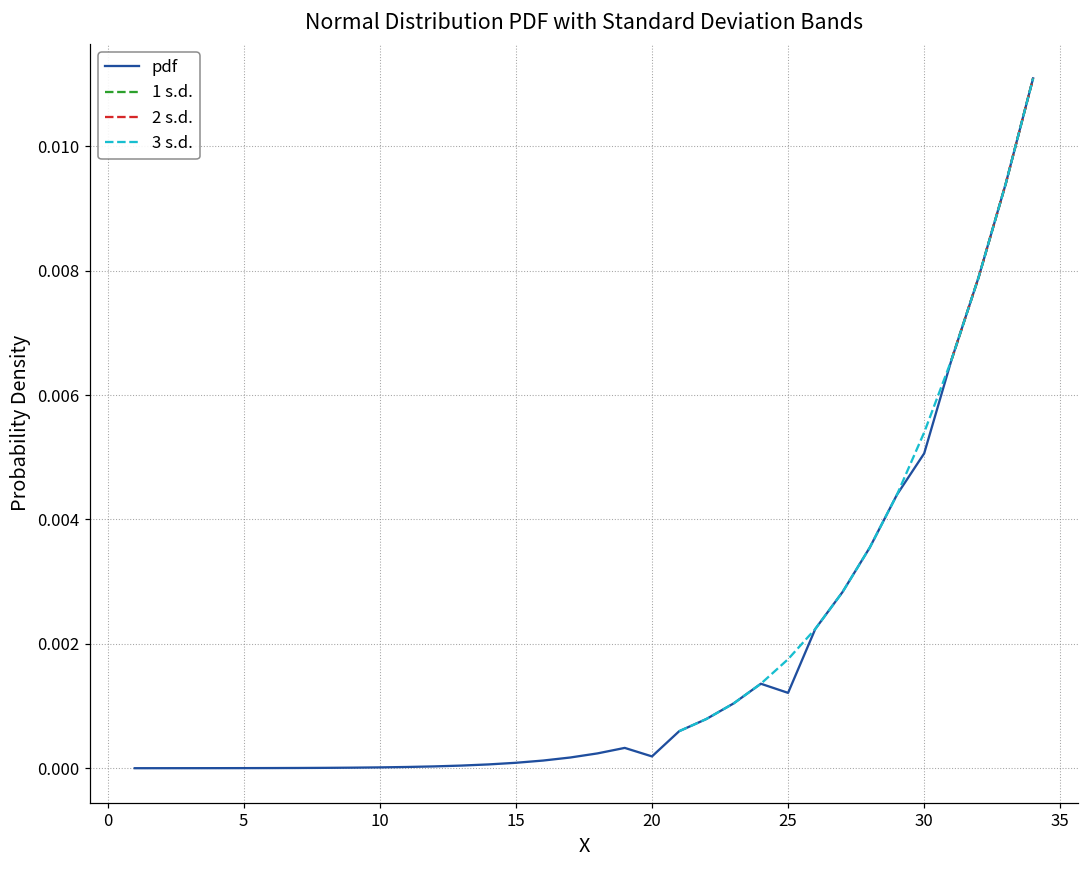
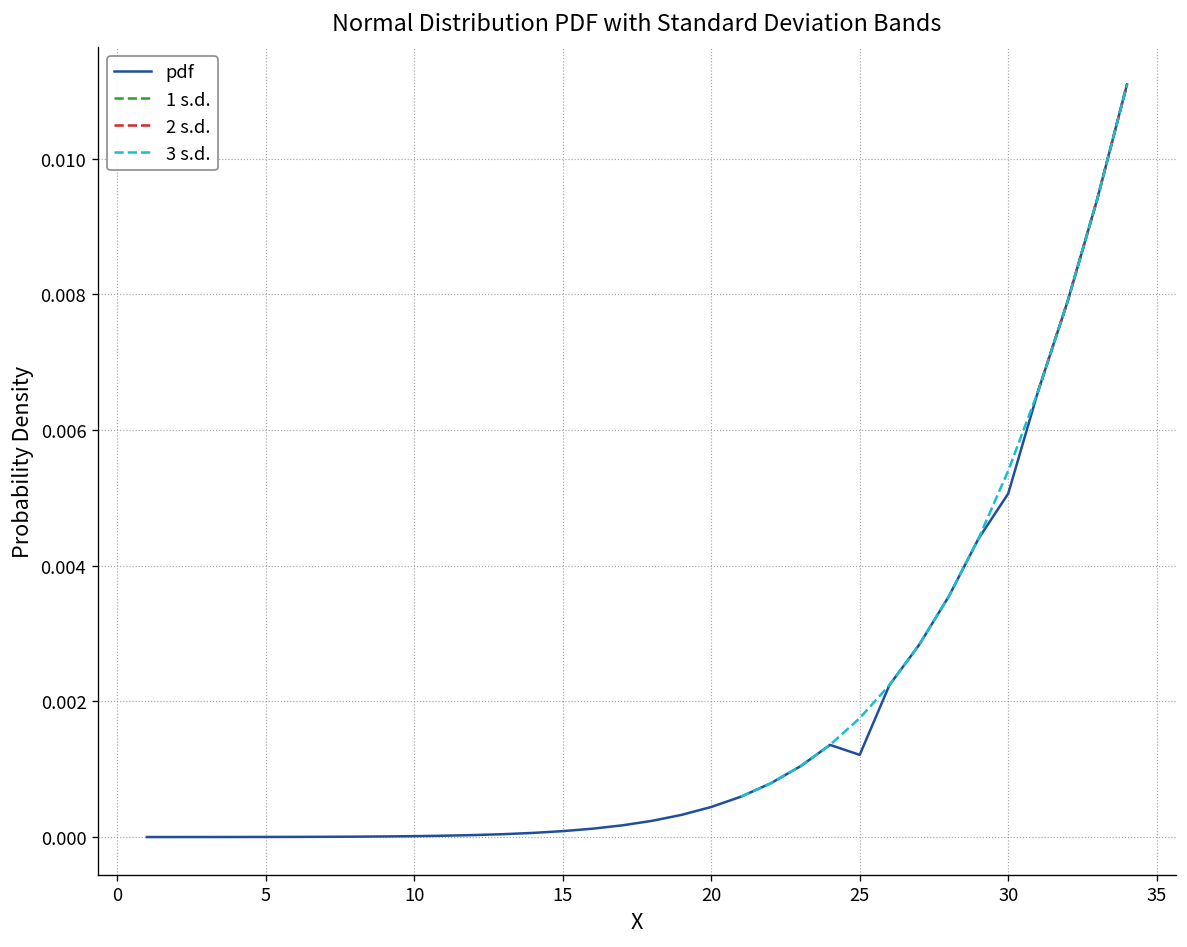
  {
    "pdf": {
      "5": 0.0000,
      "10": 0.0000,
      "15": 0.0001,
-     "20": 0.0002,
+     "20": 0.0004,
      "25": 0.0012,
      "30": 0.0051
    },
    "3 s.d.": {
      "25": 0.0018,
      "30": 0.0054
    }
  }
